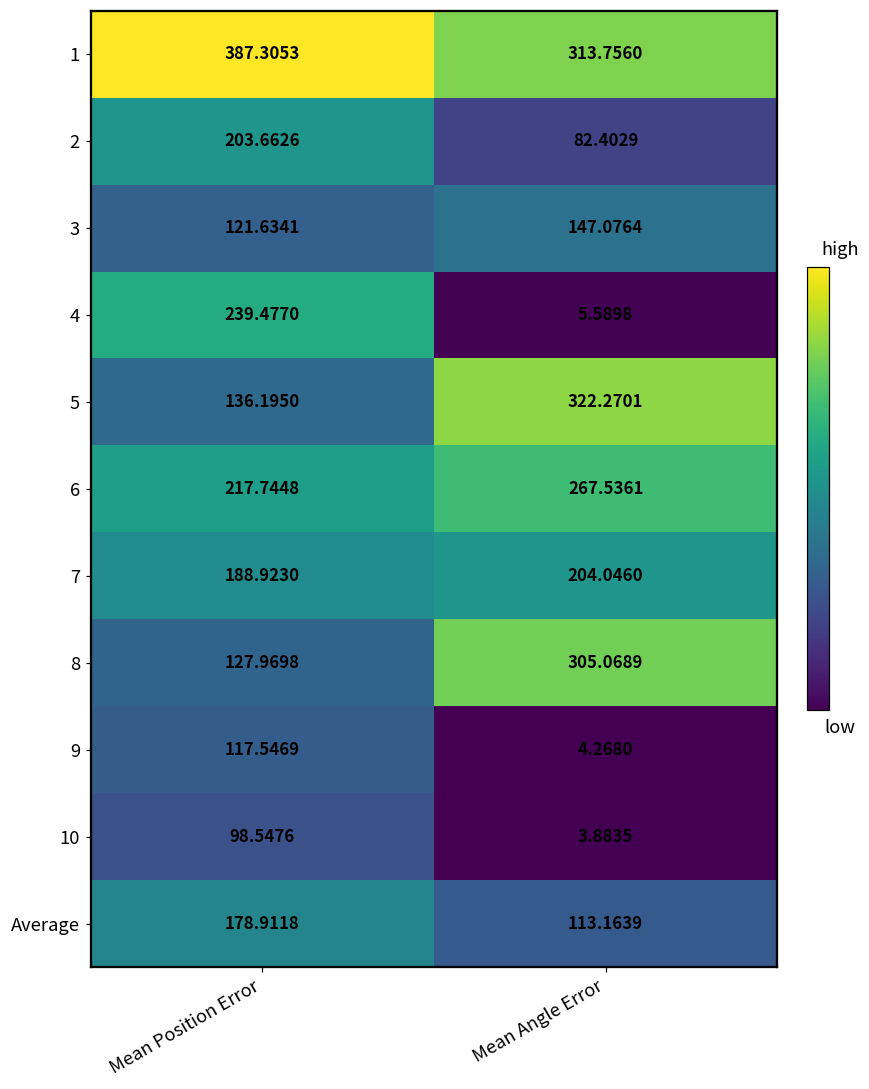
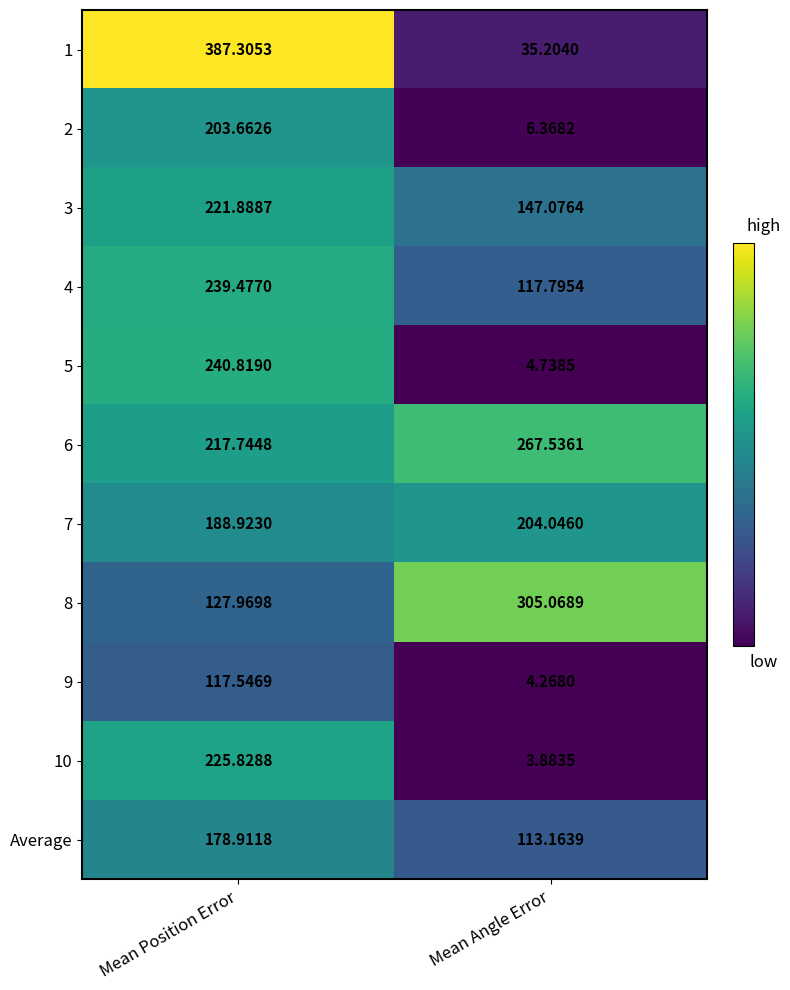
  {
    "1": {
      "Mean Position Error": 387.3053,
-     "Mean Angle Error": 313.7560
+     "Mean Angle Error": 35.2040
    },
    "2": {
      "Mean Position Error": 203.6626,
-     "Mean Angle Error": 82.4029
+     "Mean Angle Error": 6.3682
    },
    "3": {
-     "Mean Position Error": 121.6341,
+     "Mean Position Error": 221.8887,
      "Mean Angle Error": 147.0764
    },
    "4": {
      "Mean Position Error": 239.4770,
-     "Mean Angle Error": 5.5898
+     "Mean Angle Error": 117.7954
    },
    "5": {
-     "Mean Position Error": 136.1950,
-     "Mean Angle Error": 322.2701
+     "Mean Position Error": 240.8190,
+     "Mean Angle Error": 4.7385
    },
    "6": {
      "Mean Position Error": 217.7448,
      "Mean Angle Error": 267.5361
    },
    "7": {
      "Mean Position Error": 188.9230,
      "Mean Angle Error": 204.0460
    },
    "8": {
      "Mean Position Error": 127.9698,
      "Mean Angle Error": 305.0689
    },
    "9": {
      "Mean Position Error": 117.5469,
      "Mean Angle Error": 4.2680
    },
    "10": {
-     "Mean Position Error": 98.5476,
+     "Mean Position Error": 225.8288,
      "Mean Angle Error": 3.8835
    },
    "Average": {
      "Mean Position Error": 178.9118,
      "Mean Angle Error": 113.1639
    }
  }
